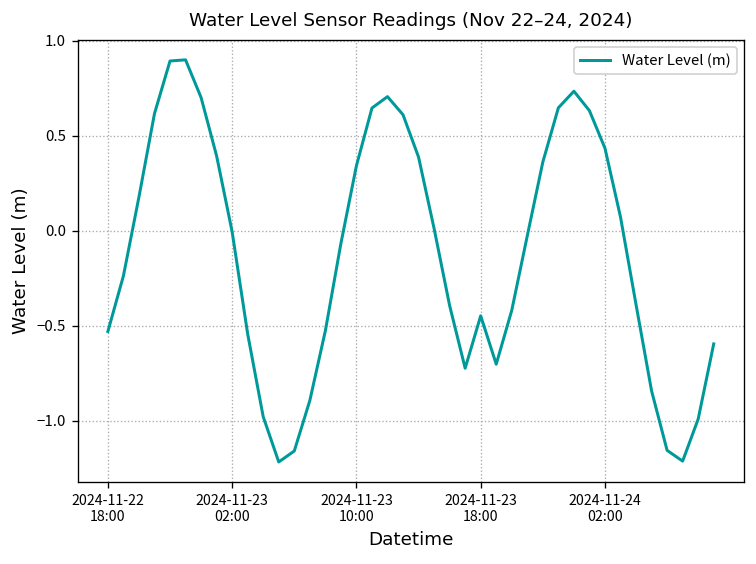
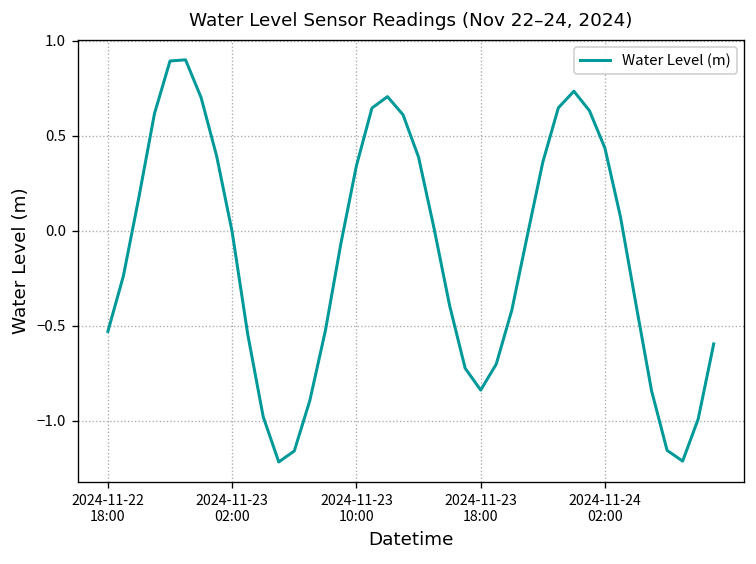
  {
    "2024-11-22 18:00": -0.53,
    "2024-11-23 02:00": 0.00,
    "2024-11-23 10:00": 0.34,
-   "2024-11-23 18:00": -0.45,
+   "2024-11-23 18:00": -0.84,
    "2024-11-24 02:00": 0.44
  }
